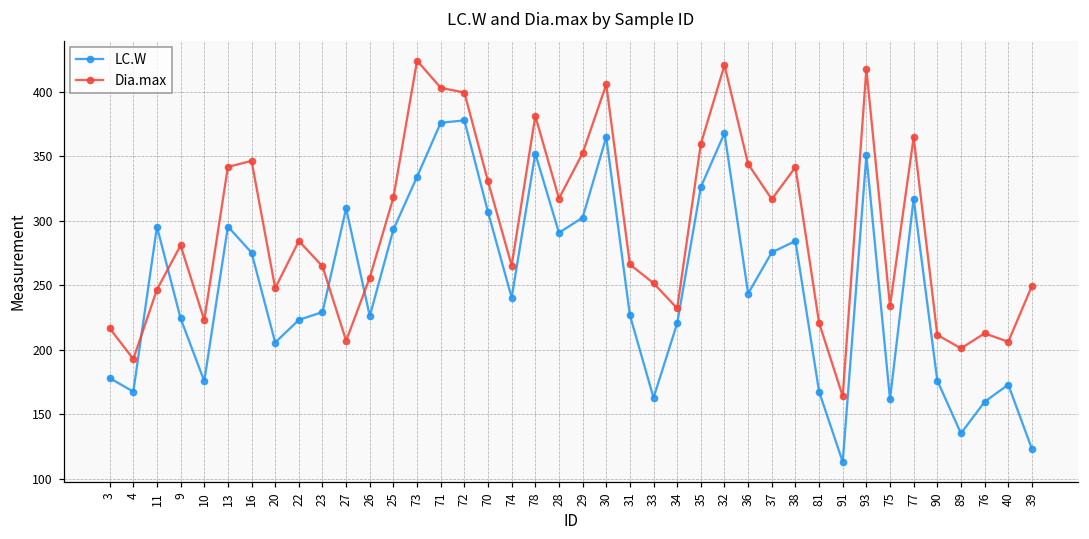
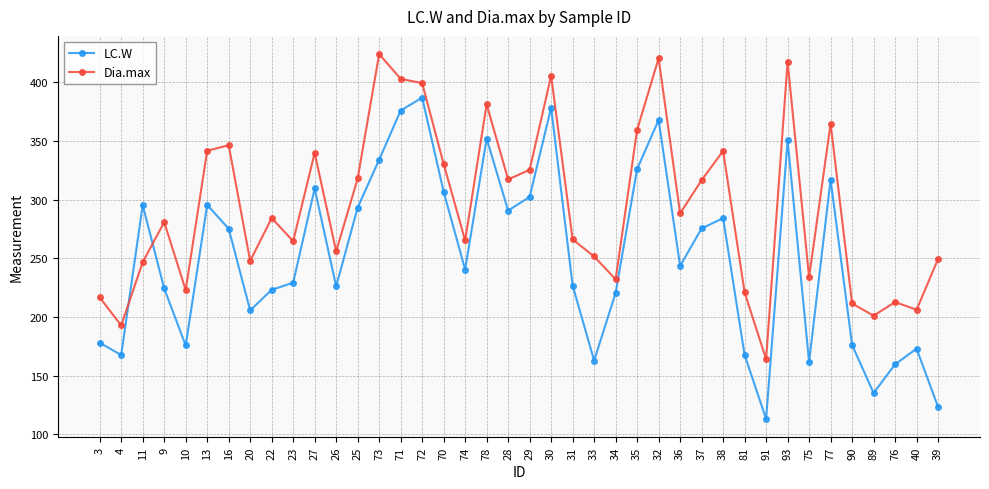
  {
    "LC.W": {
      "3": 178,
      "4": 168,
      "11": 295,
      "9": 224,
      "10": 176,
      "13": 295,
      "16": 275,
      "20": 206,
      "22": 223,
      "23": 229,
      "27": 310,
      "26": 226,
      "25": 293,
      "73": 334,
      "71": 376,
-     "72": 378,
+     "72": 387,
      "70": 307,
      "74": 240,
      "78": 352,
      "28": 291,
      "29": 302,
-     "30": 365,
+     "30": 378,
      "31": 227,
      "33": 163,
      "34": 221,
      "35": 326,
      "32": 368,
      "36": 244,
      "37": 275,
      "38": 284,
      "81": 168,
      "91": 113,
      "93": 351,
      "75": 162,
      "77": 317,
      "90": 176,
      "89": 135,
      "76": 160,
      "40": 173,
      "39": 123
    },
    "Dia.max": {
      "3": 217,
      "4": 193,
      "11": 247,
      "9": 281,
      "10": 223,
      "13": 342,
      "16": 346,
      "20": 248,
      "22": 284,
      "23": 265,
-     "27": 207,
+     "27": 340,
      "26": 256,
      "25": 318,
      "73": 424,
      "71": 403,
      "72": 399,
      "70": 330,
      "74": 265,
      "78": 381,
      "28": 317,
-     "29": 352,
+     "29": 325,
      "30": 406,
      "31": 266,
      "33": 252,
      "34": 232,
      "35": 360,
      "32": 421,
-     "36": 344,
+     "36": 288,
      "37": 317,
      "38": 342,
      "81": 221,
      "91": 164,
      "93": 418,
      "75": 234,
      "77": 365,
      "90": 211,
      "89": 201,
      "76": 213,
      "40": 206,
      "39": 249
    }
  }
